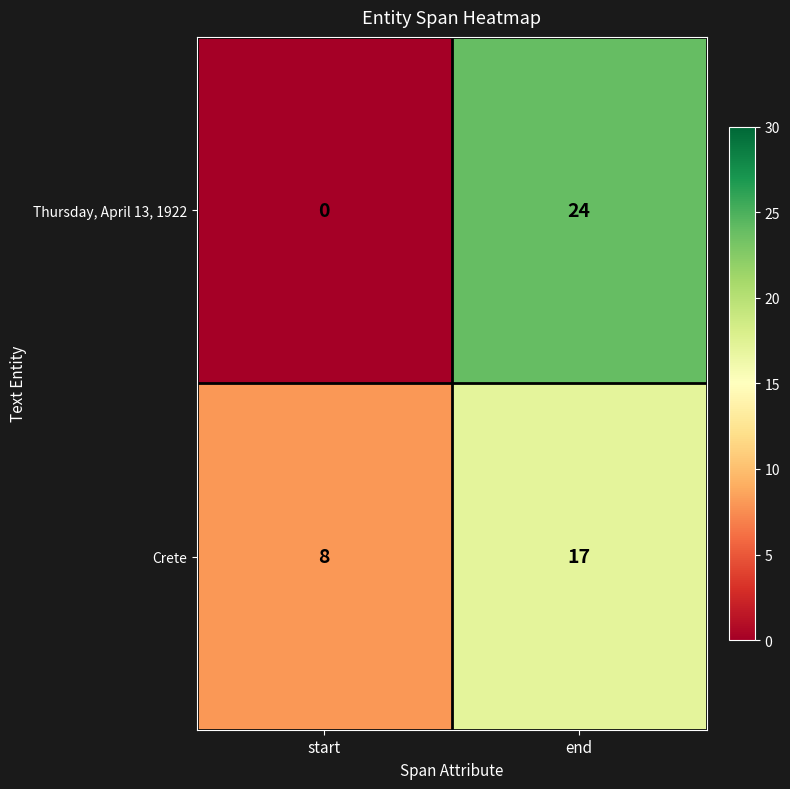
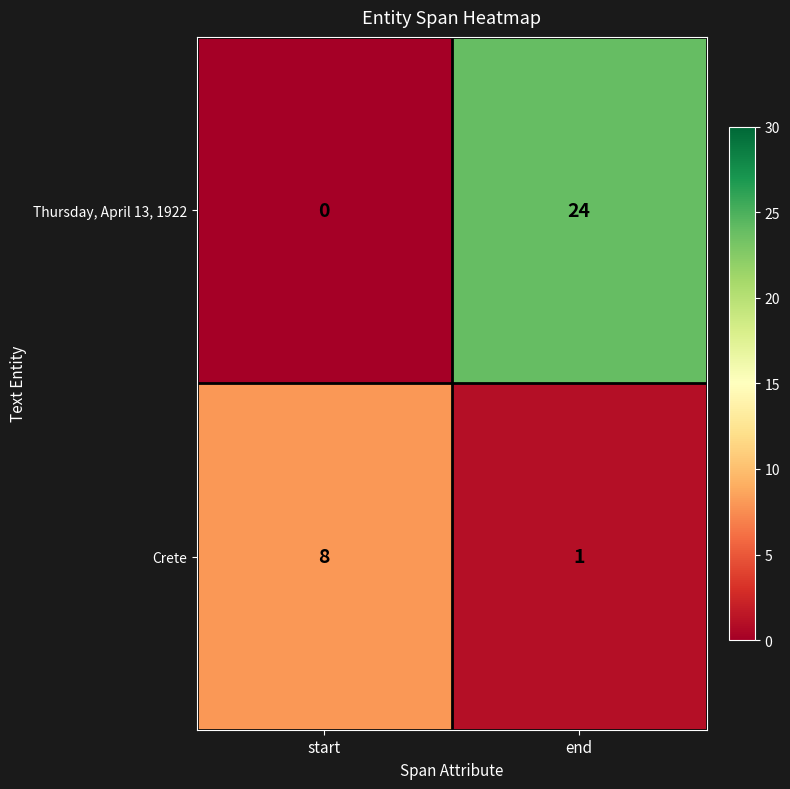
  {
    "Thursday, April 13, 1922": {
      "start": 0,
      "end": 24
    },
    "Crete": {
      "start": 8,
-     "end": 17
+     "end": 1
    }
  }
